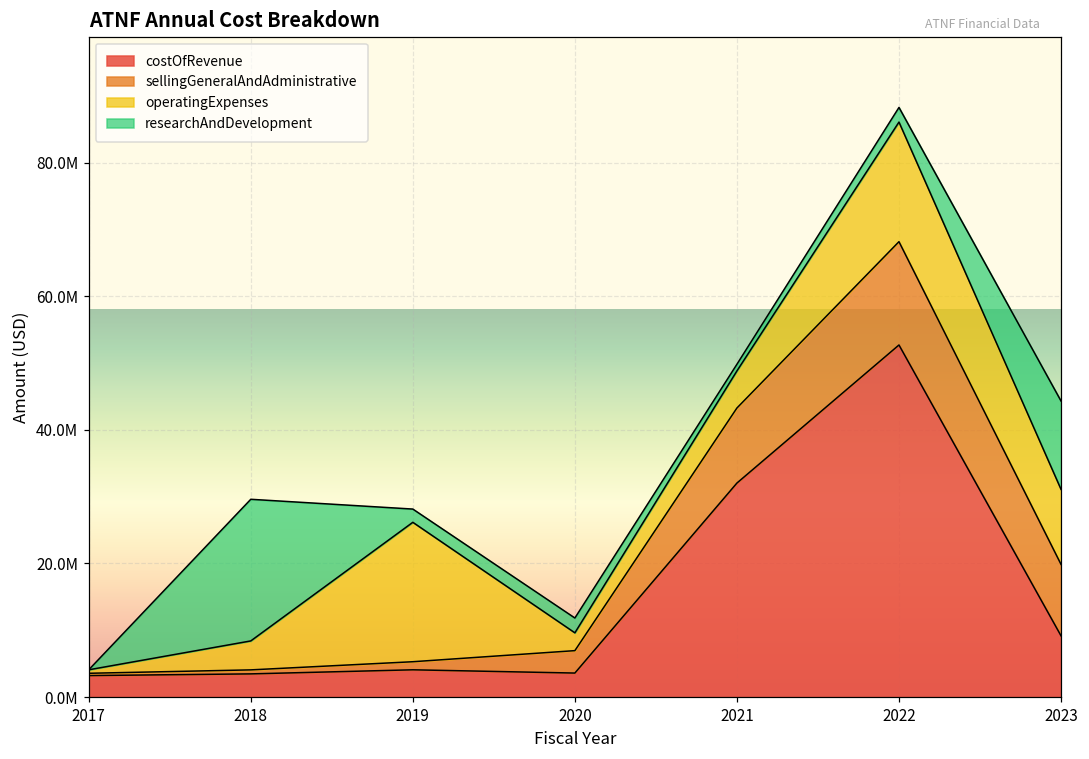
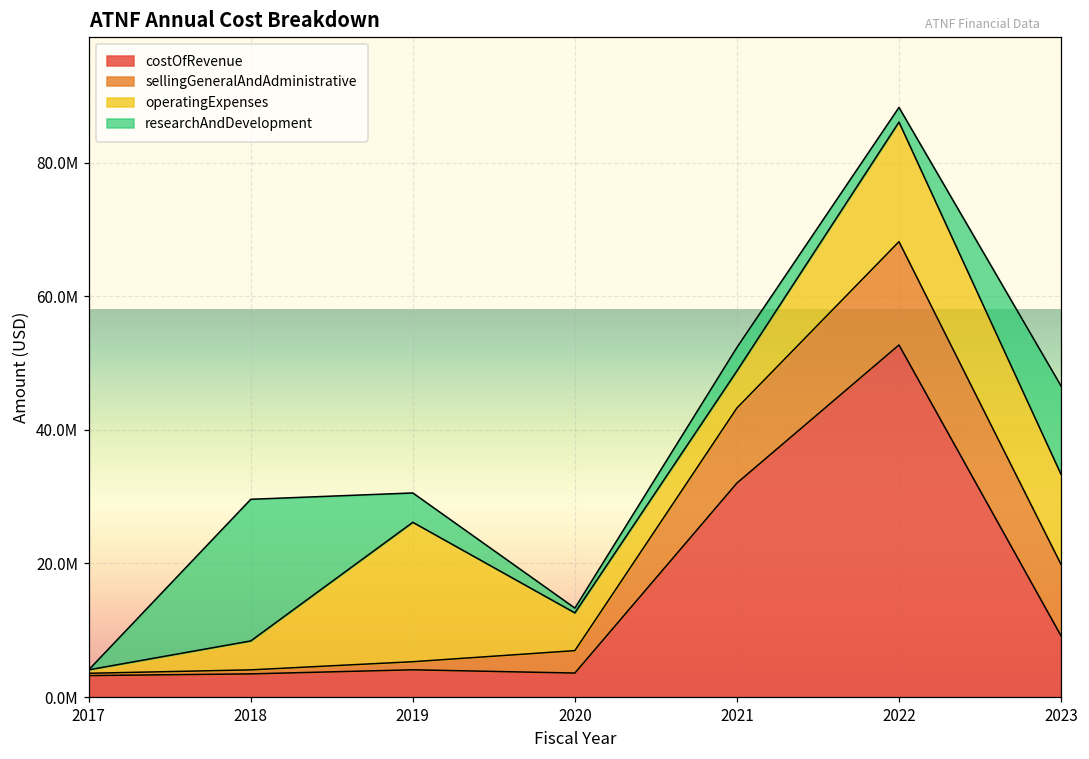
  {
    "operatingExpenses": {
      "2018": 4000000,
      "2019": 21000000,
-     "2020": 3000000,
+     "2020": 6000000,
      "2021": 6000000,
      "2022": 18000000,
-     "2023": 11000000
+     "2023": 13000000
    },
    "researchAndDevelopment": {
      "2018": 21000000,
-     "2019": 2000000,
-     "2020": 2000000,
-     "2021": 1000000,
+     "2019": 4000000,
+     "2020": 1000000,
+     "2021": 4000000,
      "2022": 2000000,
      "2023": 13000000
    }
  }
